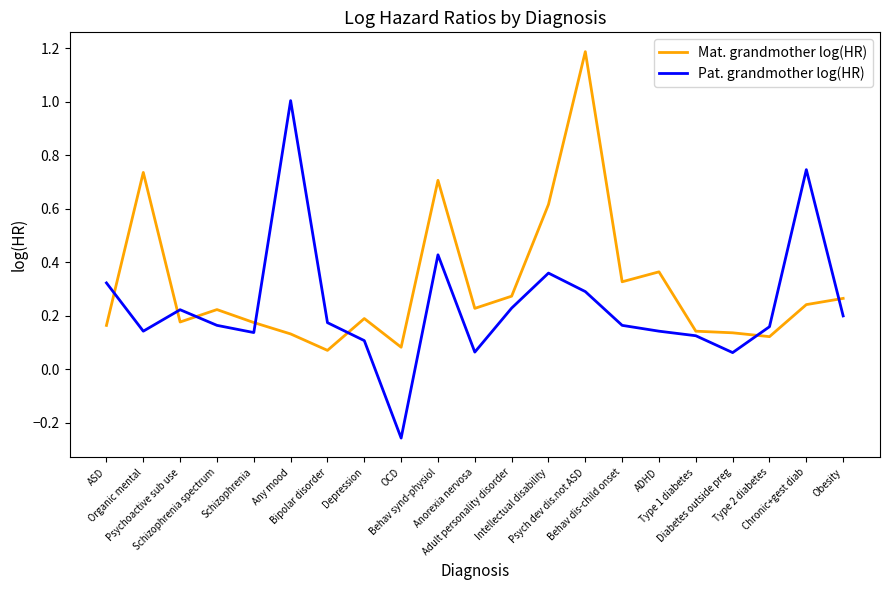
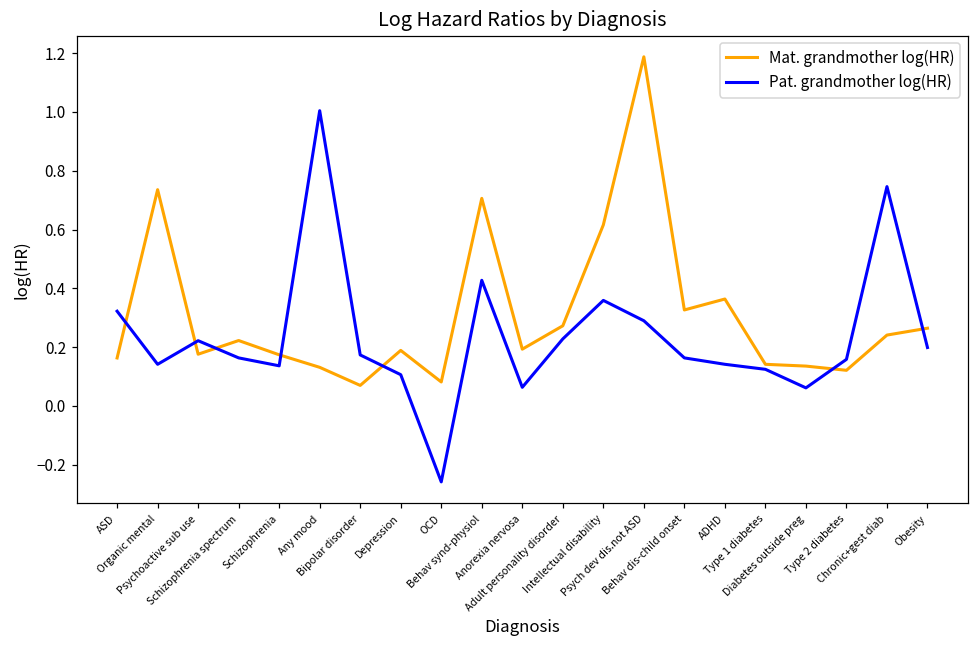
  {
    "Mat. grandmother log(HR)": {
      "ASD": 0.16,
      "Organic mental": 0.74,
      "Psychoactive sub use": 0.18,
      "Schizophrenia spectrum": 0.22,
      "Schizophrenia": 0.17,
      "Any mood": 0.13,
      "Bipolar disorder": 0.07,
      "Depression": 0.19,
      "OCD": 0.08,
      "Behav synd-physiol": 0.71,
-     "Anorexia nervosa": 0.23,
+     "Anorexia nervosa": 0.19,
      "Adult personality disorder": 0.27,
      "Intellectual disability": 0.62,
      "Psych dev dis.not ASD": 1.19,
      "Behav dis-child onset": 0.33,
      "ADHD": 0.36,
      "Type 1 diabetes": 0.14,
      "Diabetes outside preg": 0.14,
      "Type 2 diabetes": 0.12,
      "Chronic+gest diab": 0.24,
      "Obesity": 0.26
    },
    "Pat. grandmother log(HR)": {
      "ASD": 0.32,
      "Organic mental": 0.14,
      "Psychoactive sub use": 0.22,
      "Schizophrenia spectrum": 0.16,
      "Schizophrenia": 0.14,
      "Any mood": 1.00,
      "Bipolar disorder": 0.17,
      "Depression": 0.11,
      "OCD": -0.26,
      "Behav synd-physiol": 0.43,
      "Anorexia nervosa": 0.06,
      "Adult personality disorder": 0.23,
      "Intellectual disability": 0.36,
      "Psych dev dis.not ASD": 0.29,
      "Behav dis-child onset": 0.16,
      "ADHD": 0.14,
      "Type 1 diabetes": 0.12,
      "Diabetes outside preg": 0.06,
      "Type 2 diabetes": 0.16,
      "Chronic+gest diab": 0.75,
      "Obesity": 0.20
    }
  }
